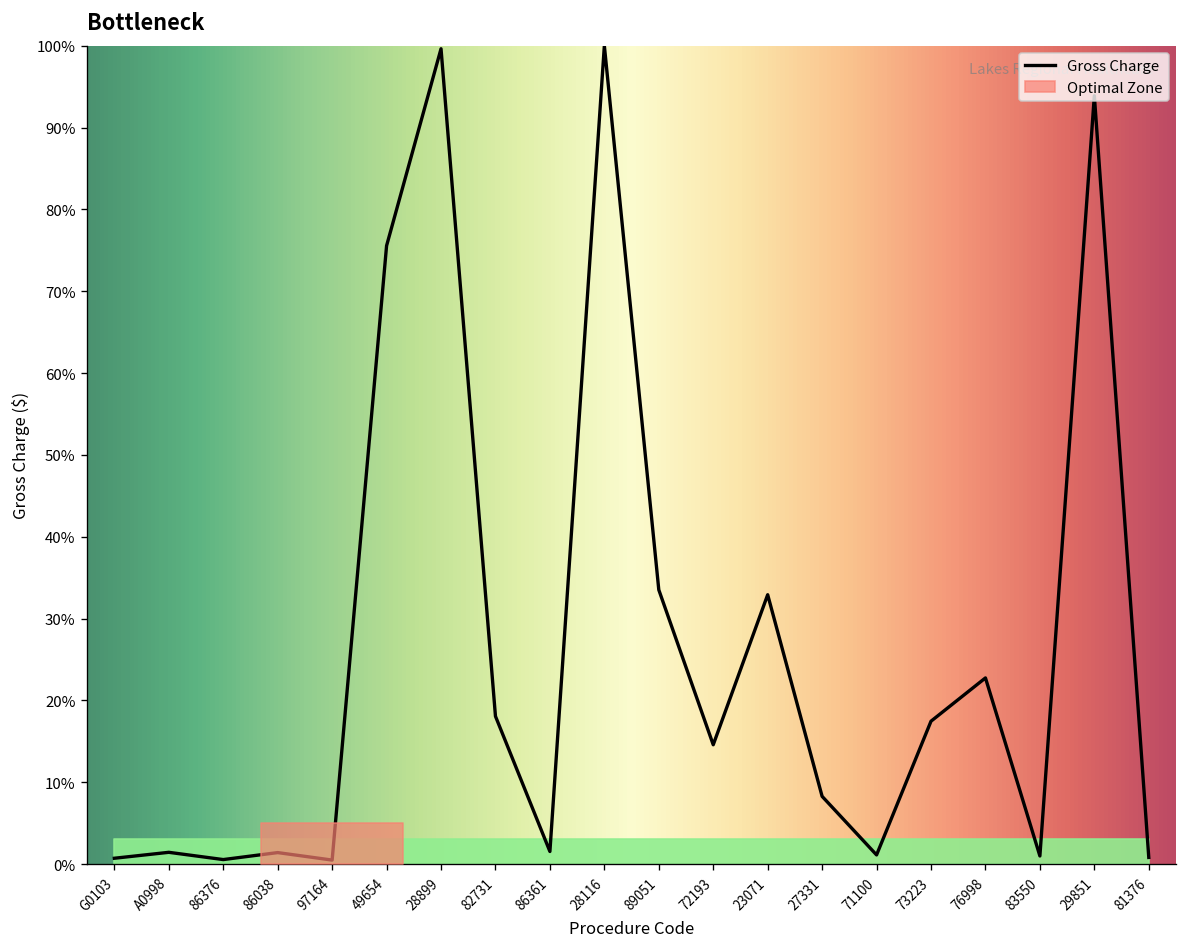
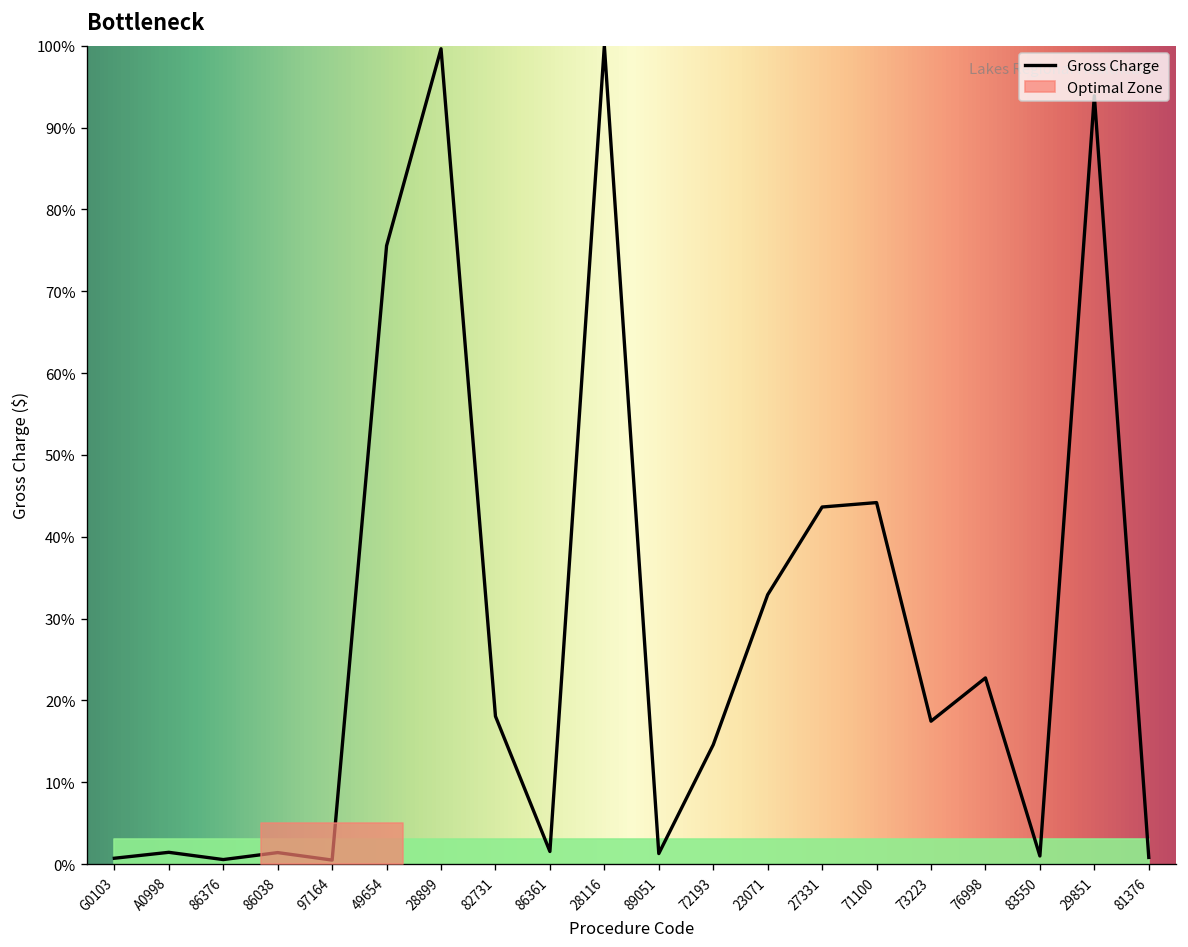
  {
    "Gross Charge": {
      "G0103": "1%",
      "A0998": "1%",
      "86376": "1%",
      "86038": "1%",
      "97164": "0%",
      "49654": "76%",
      "28899": "100%",
      "82731": "18%",
      "86361": "2%",
      "28116": "100%",
-     "89051": "34%",
+     "89051": "1%",
      "72193": "15%",
      "23071": "33%",
-     "27331": "8%",
-     "71100": "1%",
+     "27331": "44%",
+     "71100": "44%",
      "73223": "17%",
      "76998": "23%",
      "83550": "1%",
      "81376": "1%"
    }
  }
